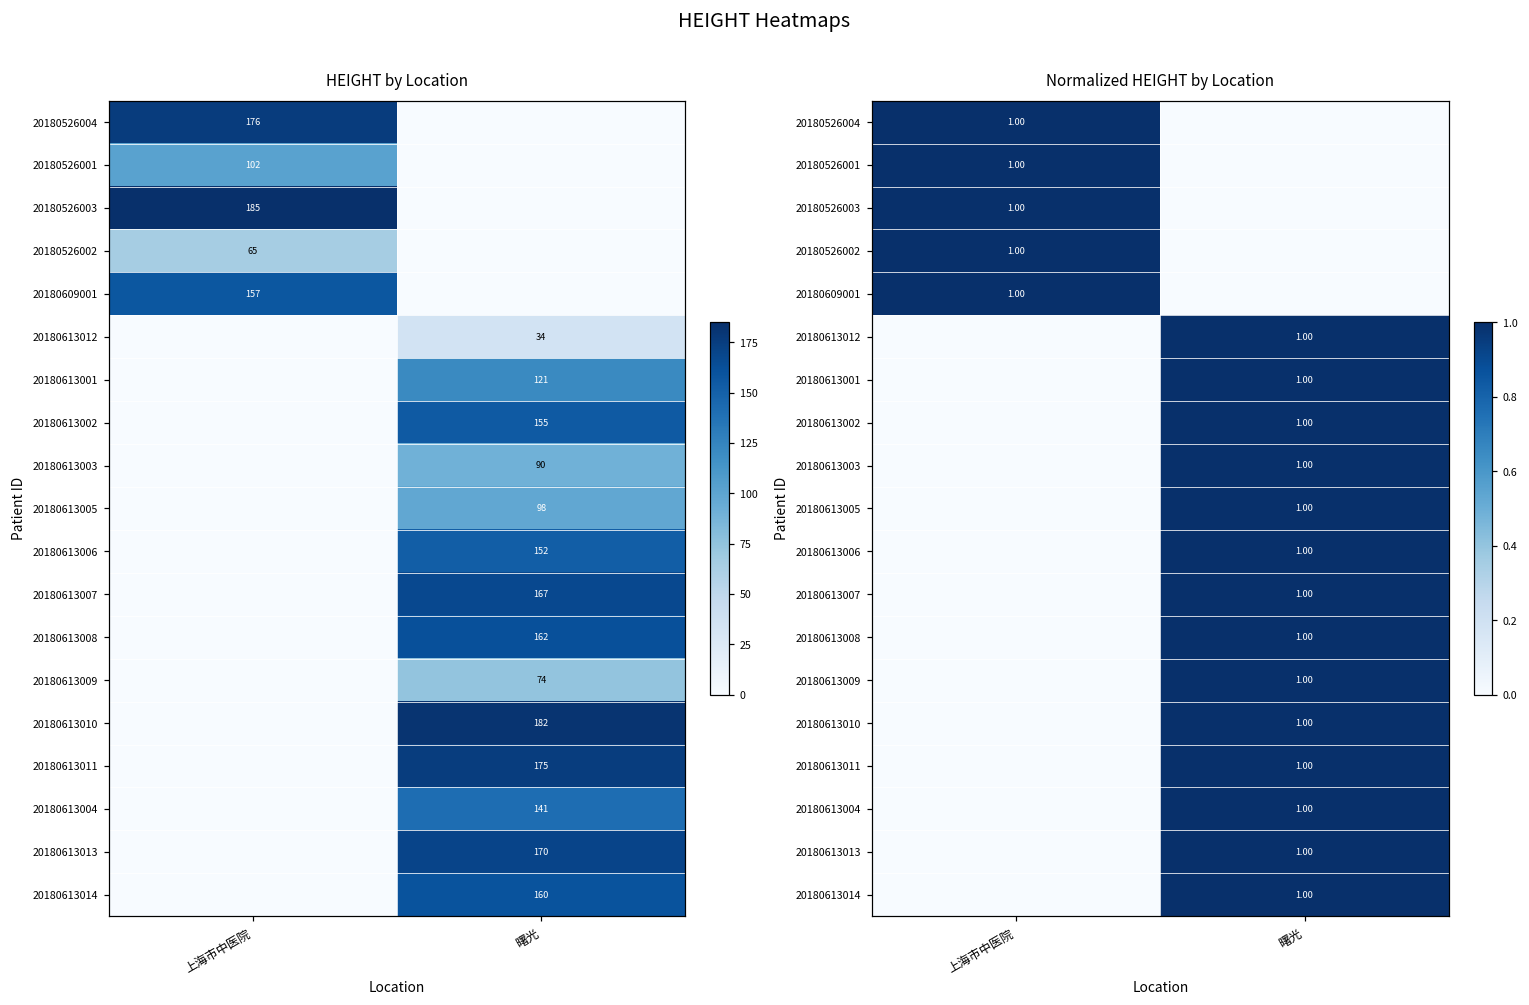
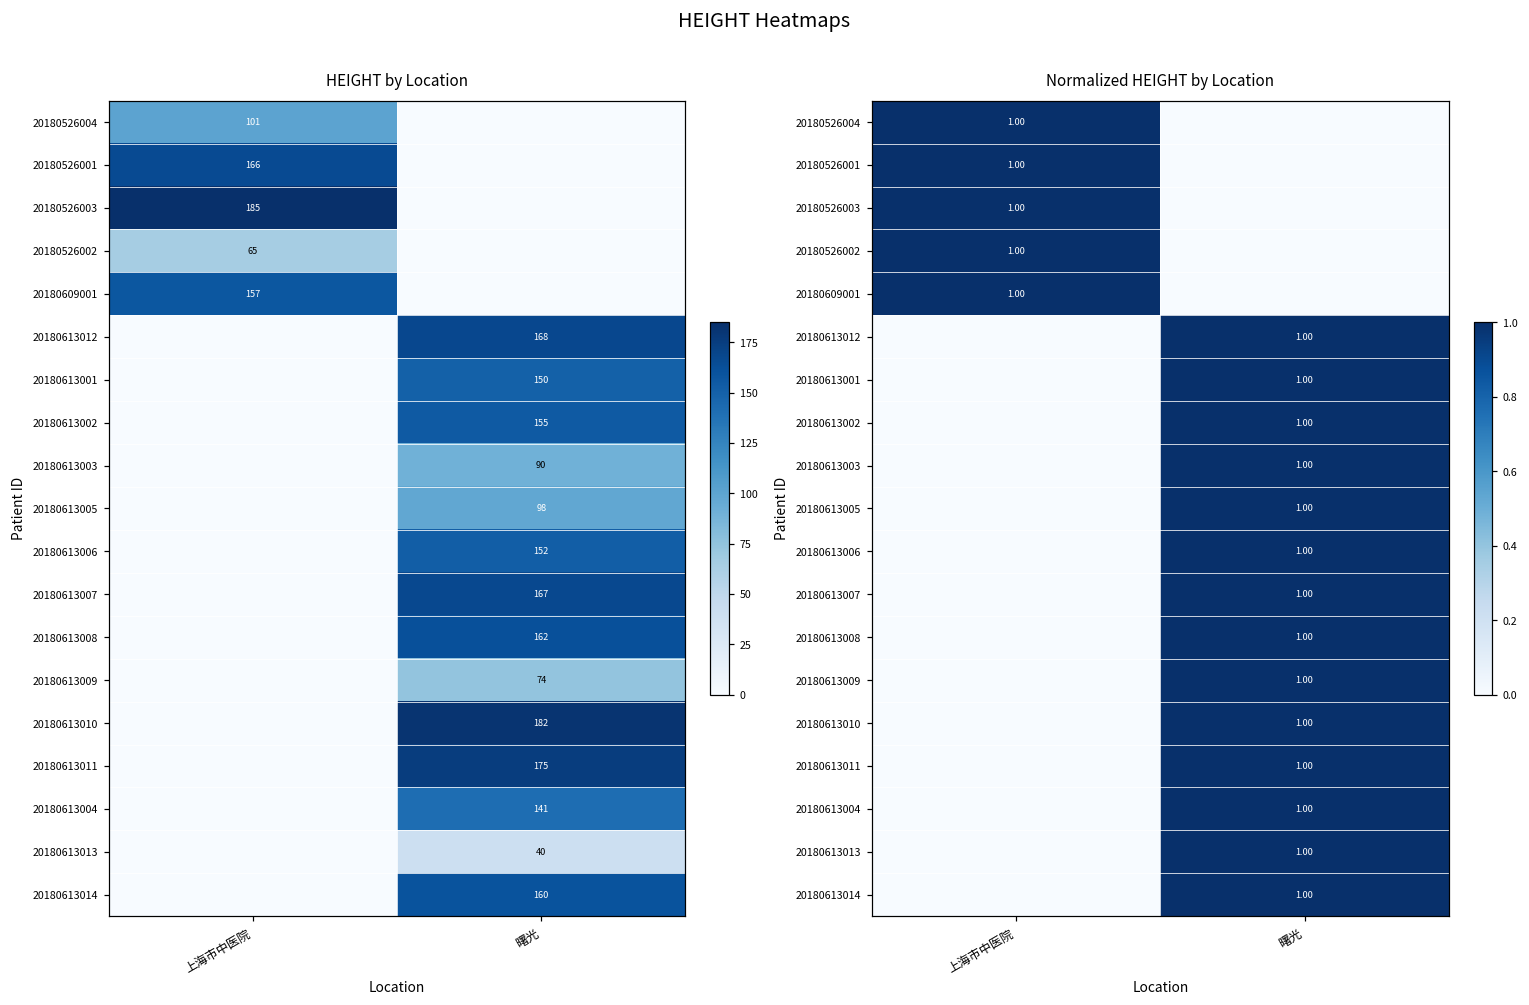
  {
    "HEIGHT by Location": {
      "20180526004": {
-       "上海市中医院": 176
+       "上海市中医院": 101
      },
      "20180526001": {
-       "上海市中医院": 102
+       "上海市中医院": 166
      },
      "20180526003": {
        "上海市中医院": 185
      },
      "20180526002": {
        "上海市中医院": 65
      },
      "20180609001": {
        "上海市中医院": 157
      },
      "20180613012": {
-       "曙光": 34
+       "曙光": 168
      },
      "20180613001": {
-       "曙光": 121
+       "曙光": 150
      },
      "20180613002": {
        "曙光": 155
      },
      "20180613003": {
        "曙光": 90
      },
      "20180613005": {
        "曙光": 98
      },
      "20180613006": {
        "曙光": 152
      },
      "20180613007": {
        "曙光": 167
      },
      "20180613008": {
        "曙光": 162
      },
      "20180613009": {
        "曙光": 74
      },
      "20180613010": {
        "曙光": 182
      },
      "20180613011": {
        "曙光": 175
      },
      "20180613004": {
        "曙光": 141
      },
      "20180613013": {
-       "曙光": 170
+       "曙光": 40
      },
      "20180613014": {
        "曙光": 160
      }
    },
    "Normalized HEIGHT by Location": {
      "20180526004": {
        "上海市中医院": 1.00
      },
      "20180526001": {
        "上海市中医院": 1.00
      },
      "20180526003": {
        "上海市中医院": 1.00
      },
      "20180526002": {
        "上海市中医院": 1.00
      },
      "20180609001": {
        "上海市中医院": 1.00
      },
      "20180613012": {
        "曙光": 1.00
      },
      "20180613001": {
        "曙光": 1.00
      },
      "20180613002": {
        "曙光": 1.00
      },
      "20180613003": {
        "曙光": 1.00
      },
      "20180613005": {
        "曙光": 1.00
      },
      "20180613006": {
        "曙光": 1.00
      },
      "20180613007": {
        "曙光": 1.00
      },
      "20180613008": {
        "曙光": 1.00
      },
      "20180613009": {
        "曙光": 1.00
      },
      "20180613010": {
        "曙光": 1.00
      },
      "20180613011": {
        "曙光": 1.00
      },
      "20180613004": {
        "曙光": 1.00
      },
      "20180613013": {
        "曙光": 1.00
      },
      "20180613014": {
        "曙光": 1.00
      }
    }
  }
